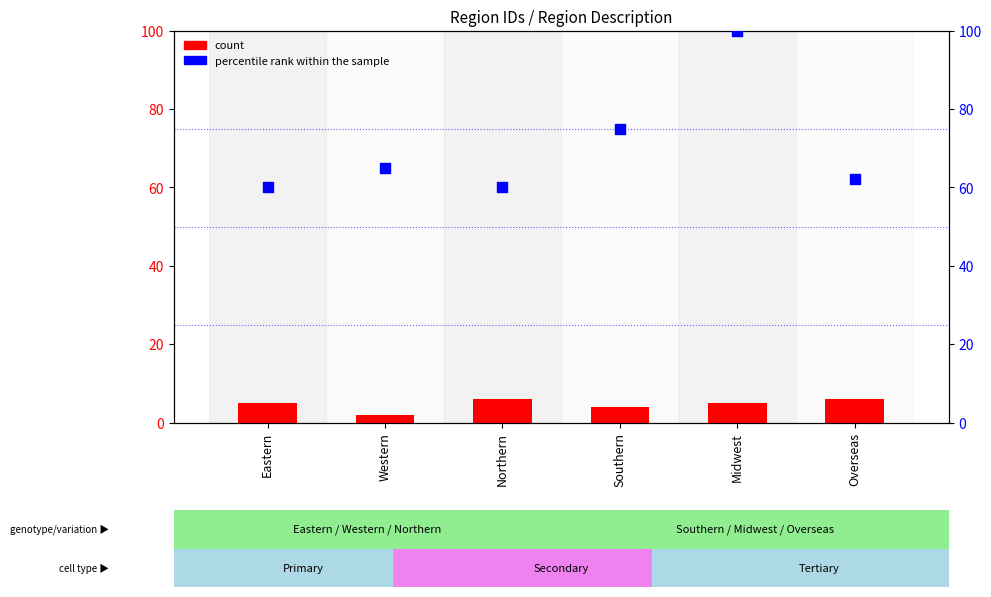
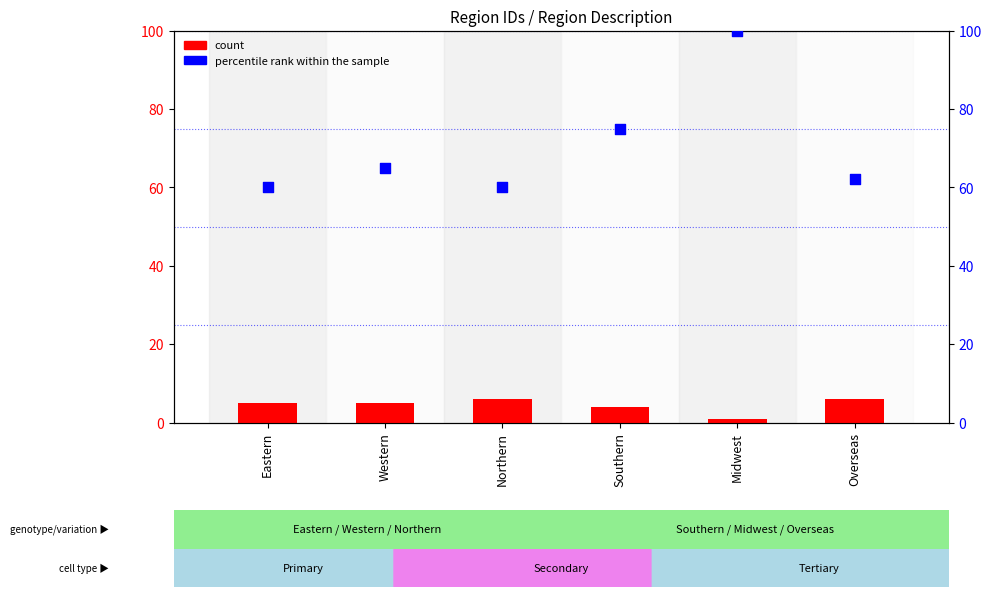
  {
    "count": {
      "Eastern": 5,
-     "Western": 2,
+     "Western": 5,
      "Northern": 6,
      "Southern": 4,
-     "Midwest": 5,
+     "Midwest": 1,
      "Overseas": 6
    }
  }
